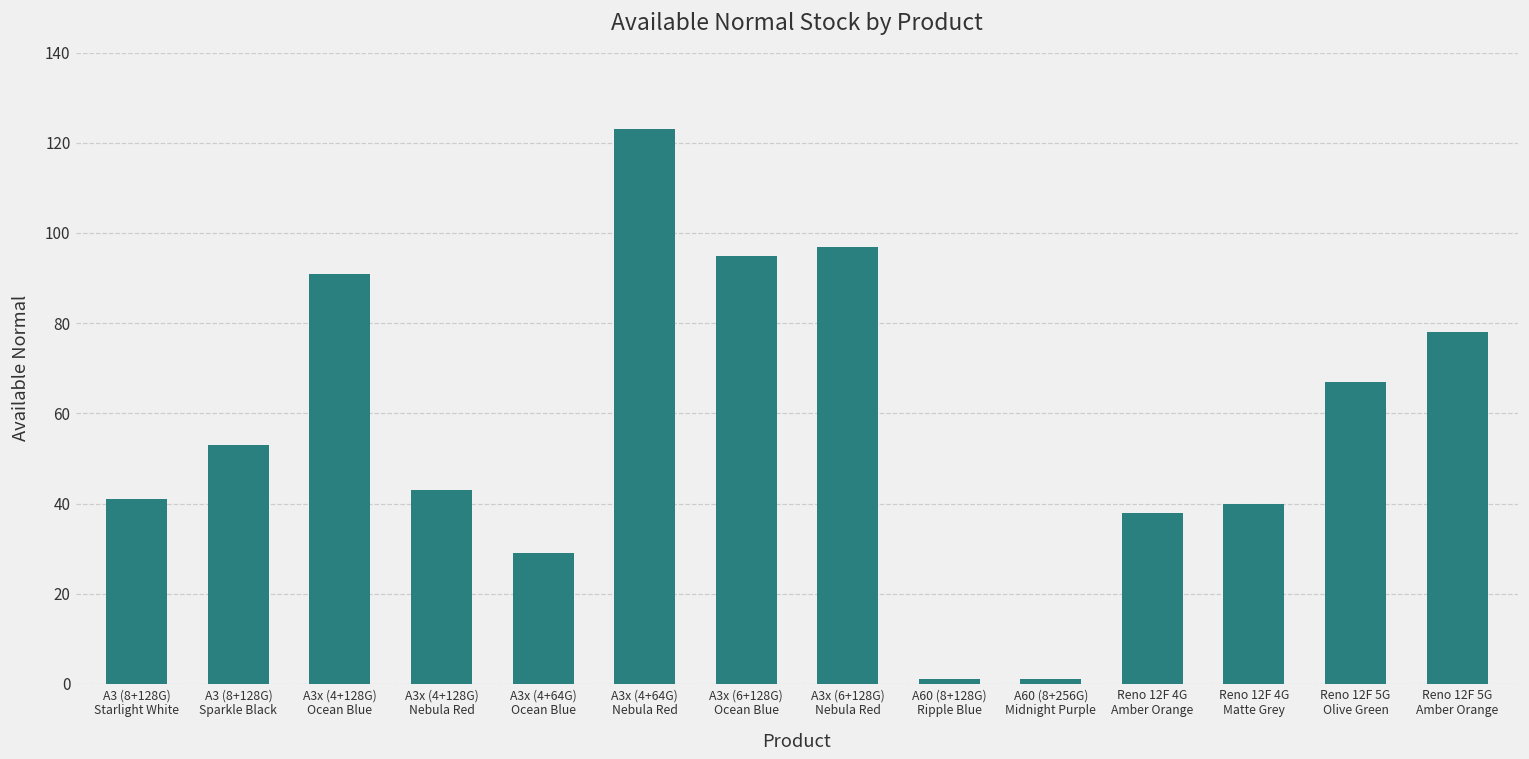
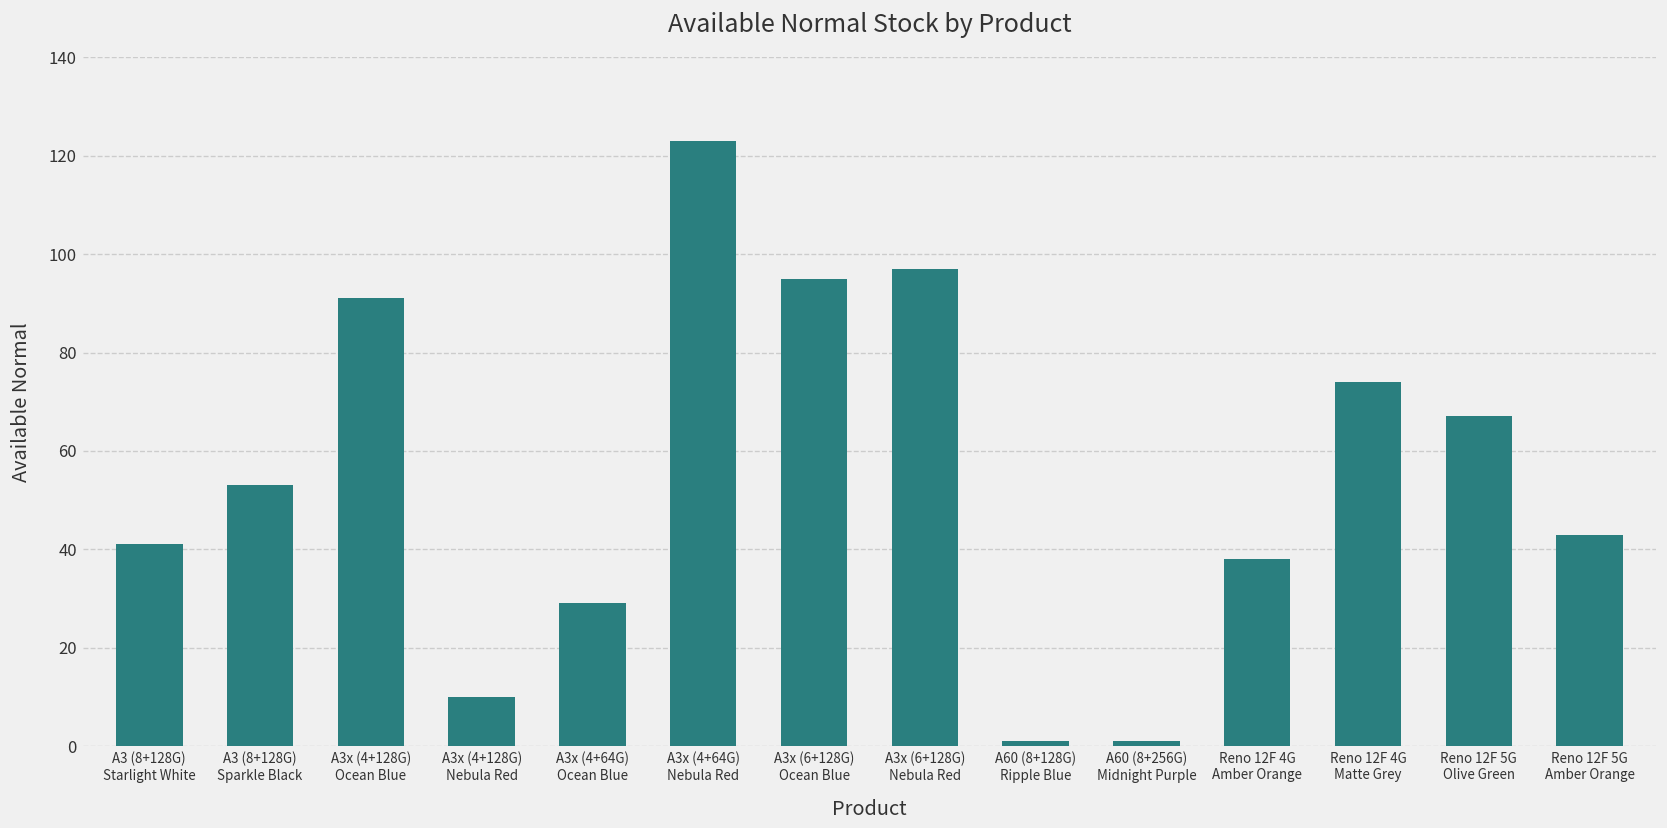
  {
    "A3 (8+128G) Starlight White": 41,
    "A3 (8+128G) Sparkle Black": 53,
    "A3x (4+128G) Ocean Blue": 91,
-   "A3x (4+128G) Nebula Red": 43,
+   "A3x (4+128G) Nebula Red": 10,
    "A3x (4+64G) Ocean Blue": 29,
    "A3x (4+64G) Nebula Red": 123,
    "A3x (6+128G) Ocean Blue": 95,
    "A3x (6+128G) Nebula Red": 97,
    "A60 (8+128G) Ripple Blue": 1,
    "A60 (8+256G) Midnight Purple": 1,
    "Reno 12F 4G Amber Orange": 38,
-   "Reno 12F 4G Matte Grey": 40,
+   "Reno 12F 4G Matte Grey": 74,
    "Reno 12F 5G Olive Green": 67,
-   "Reno 12F 5G Amber Orange": 78
+   "Reno 12F 5G Amber Orange": 43
  }
